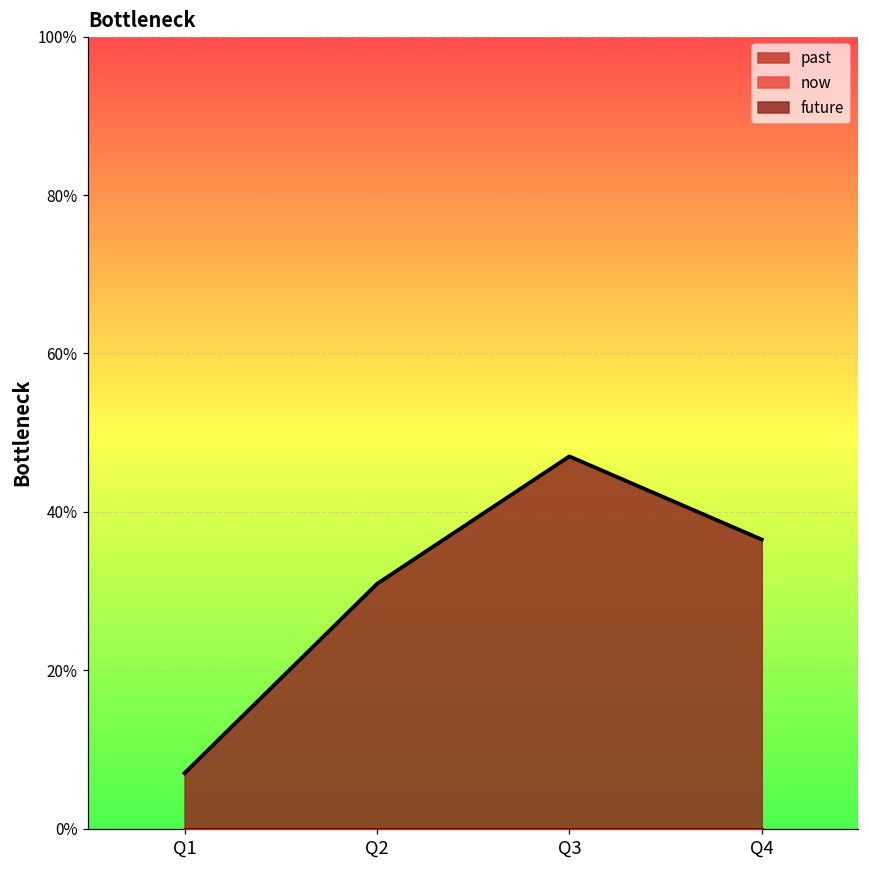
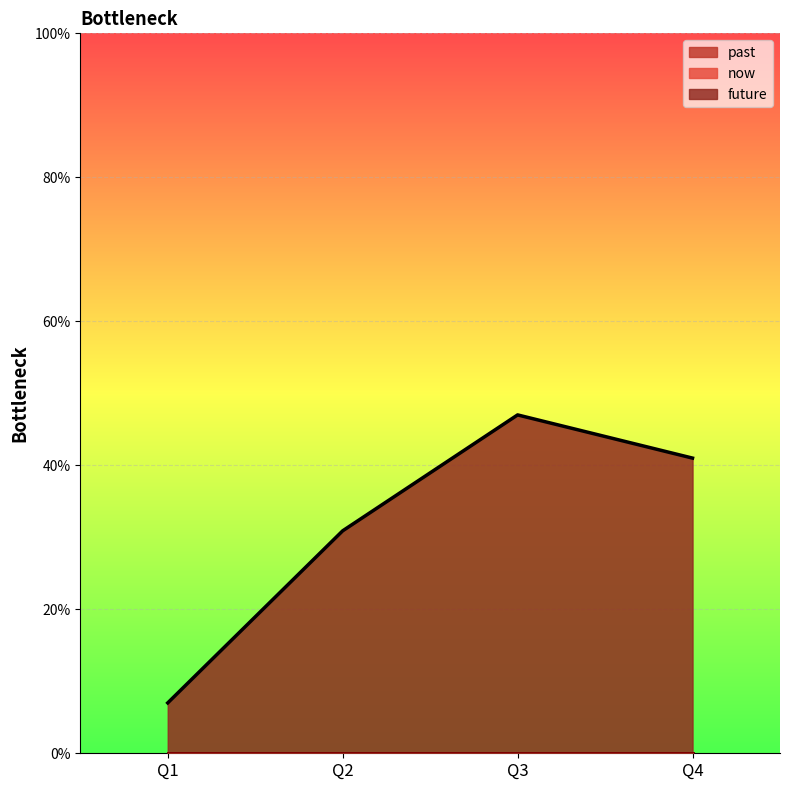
  {
    "now": {
      "Q1": "0%",
      "Q2": "0%",
      "Q3": "0%",
      "Q4": "0%"
    },
    "future": {
      "Q1": "7%",
      "Q2": "31%",
      "Q3": "47%",
-     "Q4": "37%"
+     "Q4": "41%"
    }
  }
